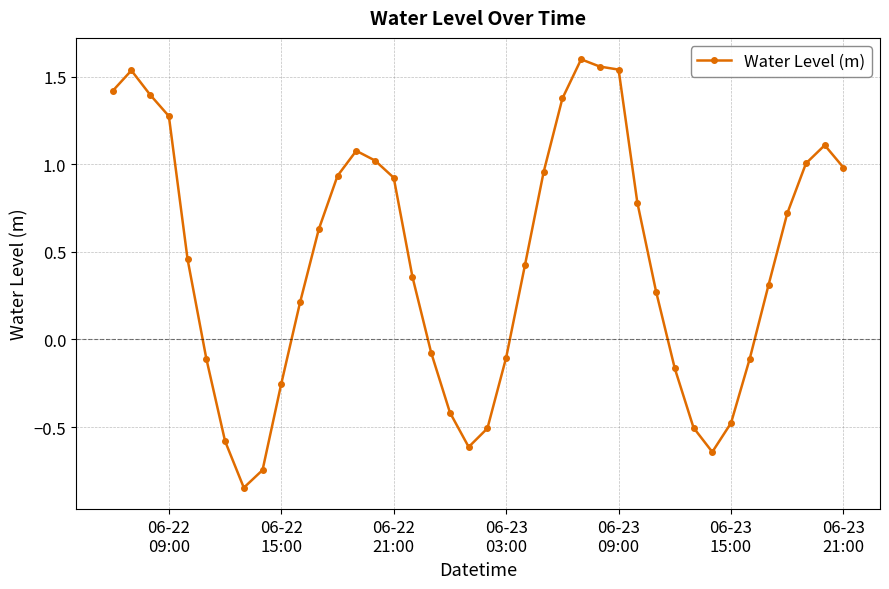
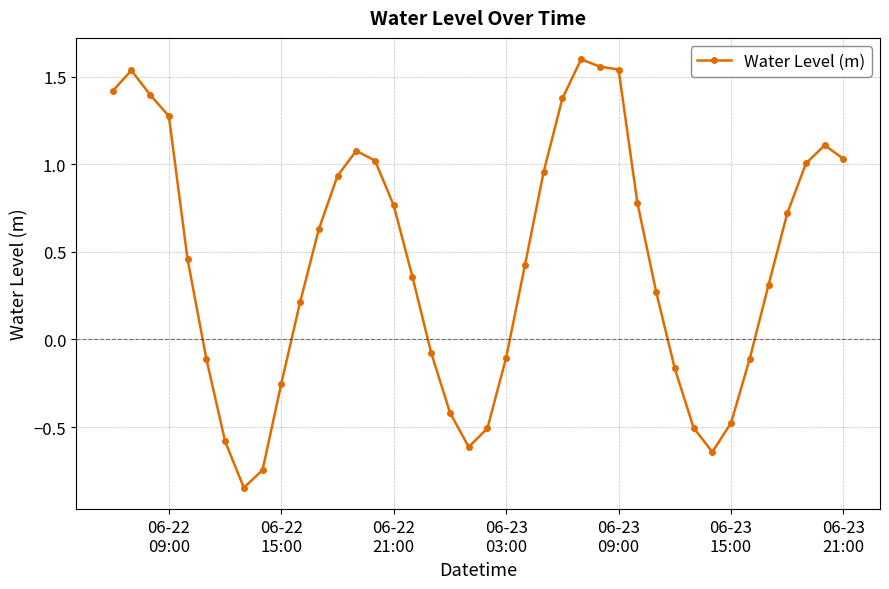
  {
    "06-22 09:00": 1.27,
    "06-22 15:00": -0.25,
-   "06-22 21:00": 0.92,
+   "06-22 21:00": 0.76,
    "06-23 03:00": -0.10,
    "06-23 09:00": 1.54,
    "06-23 15:00": -0.48,
-   "06-23 21:00": 0.98
+   "06-23 21:00": 1.03
  }
